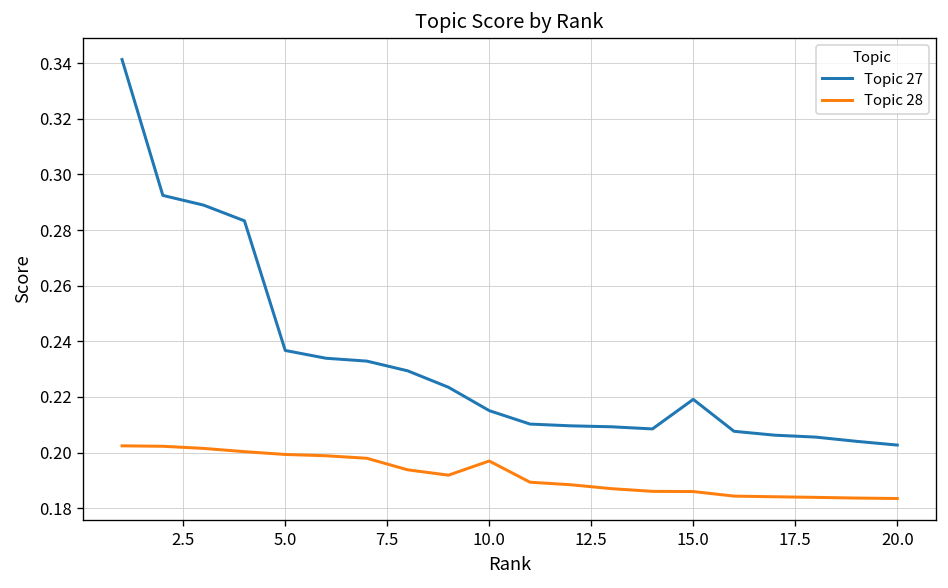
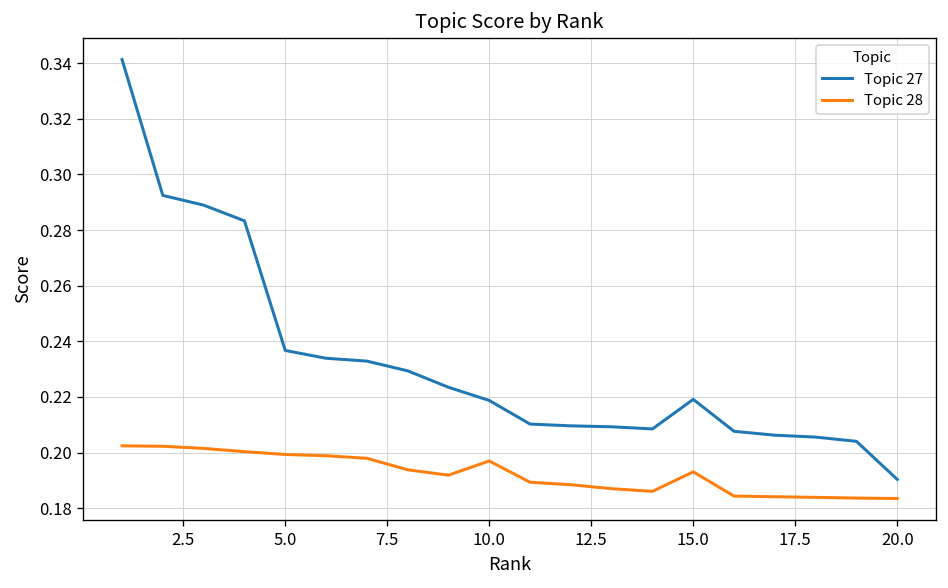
  {
    "Topic 27": {
      "5.0": 0.237,
-     "10.0": 0.215,
+     "10.0": 0.219,
      "15.0": 0.219,
-     "20.0": 0.203
+     "20.0": 0.190
    },
    "Topic 28": {
      "5.0": 0.199,
      "10.0": 0.197,
-     "15.0": 0.186,
+     "15.0": 0.193,
      "20.0": 0.183
    }
  }
